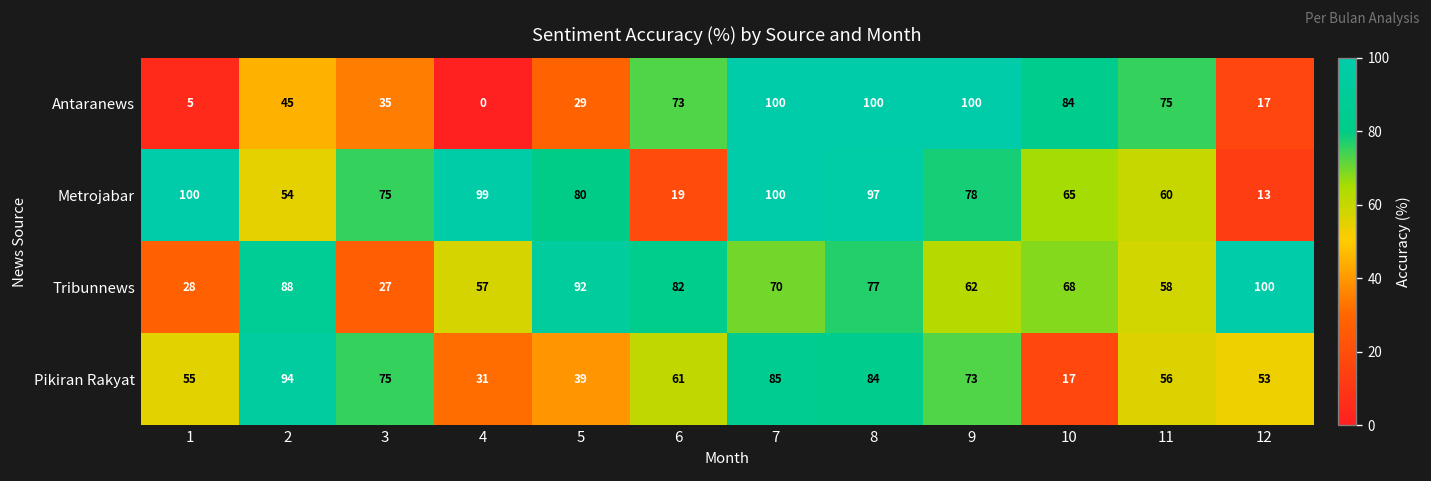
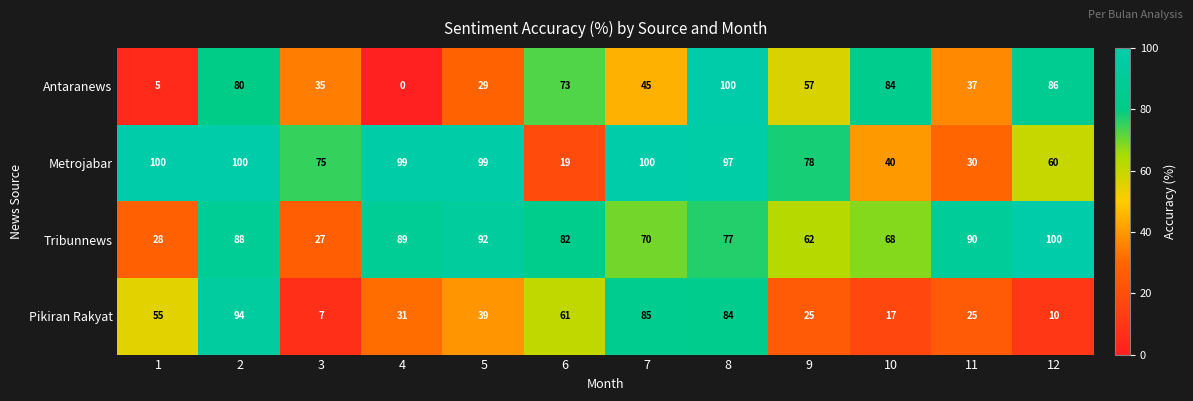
  {
    "Antaranews": {
      "1": 5,
-     "2": 45,
+     "2": 80,
      "3": 35,
      "4": 0,
      "5": 29,
      "6": 73,
-     "7": 100,
+     "7": 45,
      "8": 100,
-     "9": 100,
+     "9": 57,
      "10": 84,
-     "11": 75,
-     "12": 17
+     "11": 37,
+     "12": 86
    },
    "Metrojabar": {
      "1": 100,
-     "2": 54,
+     "2": 100,
      "3": 75,
      "4": 99,
-     "5": 80,
+     "5": 99,
      "6": 19,
      "7": 100,
      "8": 97,
      "9": 78,
-     "10": 65,
-     "11": 60,
-     "12": 13
+     "10": 40,
+     "11": 30,
+     "12": 60
    },
    "Tribunnews": {
      "1": 28,
      "2": 88,
      "3": 27,
-     "4": 57,
+     "4": 89,
      "5": 92,
      "6": 82,
      "7": 70,
      "8": 77,
      "9": 62,
      "10": 68,
-     "11": 58,
+     "11": 90,
      "12": 100
    },
    "Pikiran Rakyat": {
      "1": 55,
      "2": 94,
-     "3": 75,
+     "3": 7,
      "4": 31,
      "5": 39,
      "6": 61,
      "7": 85,
      "8": 84,
-     "9": 73,
+     "9": 25,
      "10": 17,
-     "11": 56,
-     "12": 53
+     "11": 25,
+     "12": 10
    }
  }
